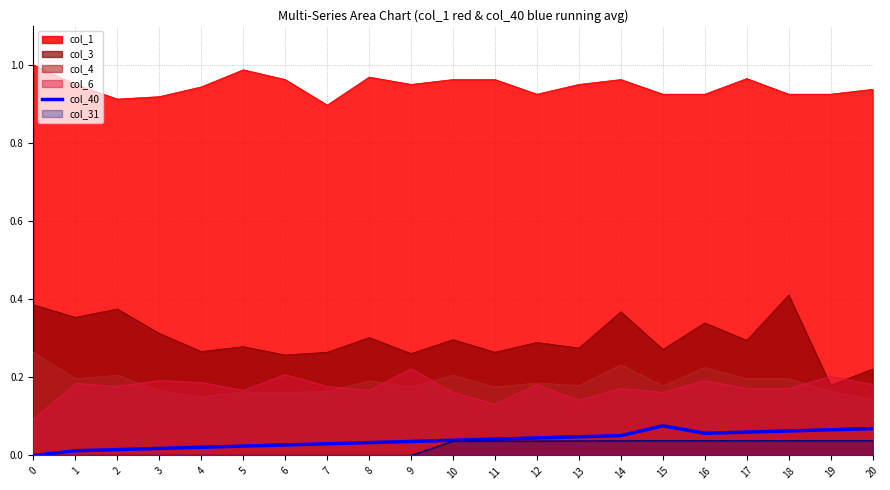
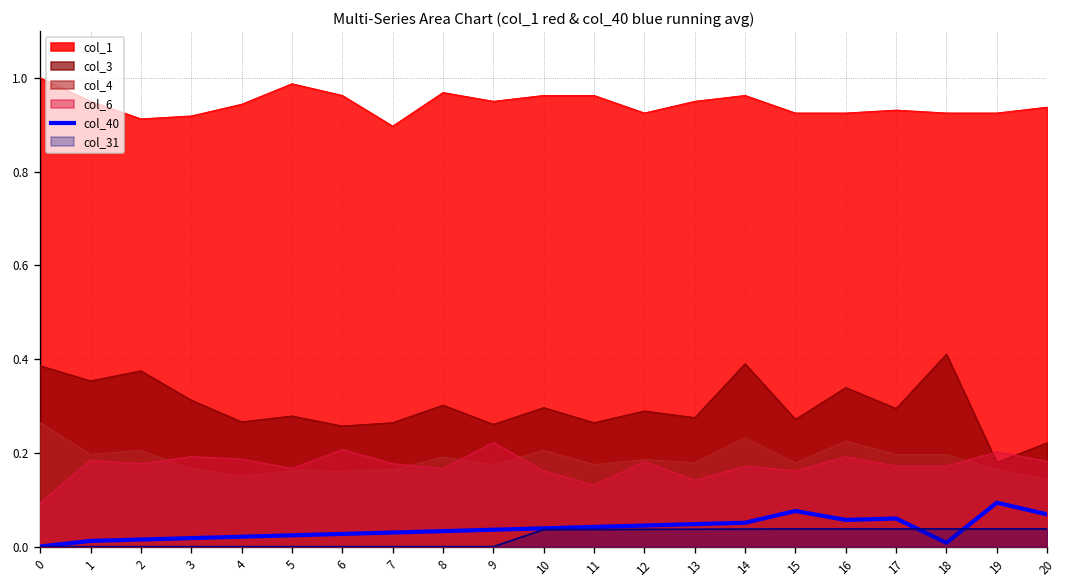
  {
    "col_1": {
      "0": 1.00,
      "2": 0.91,
      "3": 0.92,
      "4": 0.94,
      "5": 0.99,
      "6": 0.96,
      "7": 0.90,
      "8": 0.97,
      "9": 0.95,
      "10": 0.96,
      "11": 0.96,
      "12": 0.93,
      "13": 0.95,
      "14": 0.96,
      "15": 0.93,
      "16": 0.93,
-     "17": 0.97,
+     "17": 0.93,
      "18": 0.93,
      "19": 0.93,
      "20": 0.94
    },
    "col_3": {
      "0": 0.39,
      "1": 0.35,
      "2": 0.38,
      "3": 0.31,
      "4": 0.27,
      "5": 0.28,
      "6": 0.26,
      "7": 0.26,
      "8": 0.30,
      "9": 0.26,
      "10": 0.30,
      "11": 0.26,
      "12": 0.29,
      "13": 0.28,
-     "14": 0.37,
+     "14": 0.39,
      "15": 0.27,
      "16": 0.34,
      "17": 0.29,
      "18": 0.41,
      "19": 0.18,
      "20": 0.22
    },
    "col_40": {
      "1": 0.01,
      "2": 0.01,
      "3": 0.02,
      "4": 0.02,
      "5": 0.02,
      "6": 0.03,
      "7": 0.03,
      "8": 0.03,
      "9": 0.04,
      "12": 0.04,
      "13": 0.05,
      "14": 0.05,
      "15": 0.08,
      "16": 0.06,
      "17": 0.06,
-     "18": 0.06,
-     "19": 0.07,
+     "18": 0.01,
+     "19": 0.09,
      "20": 0.07
    }
  }
